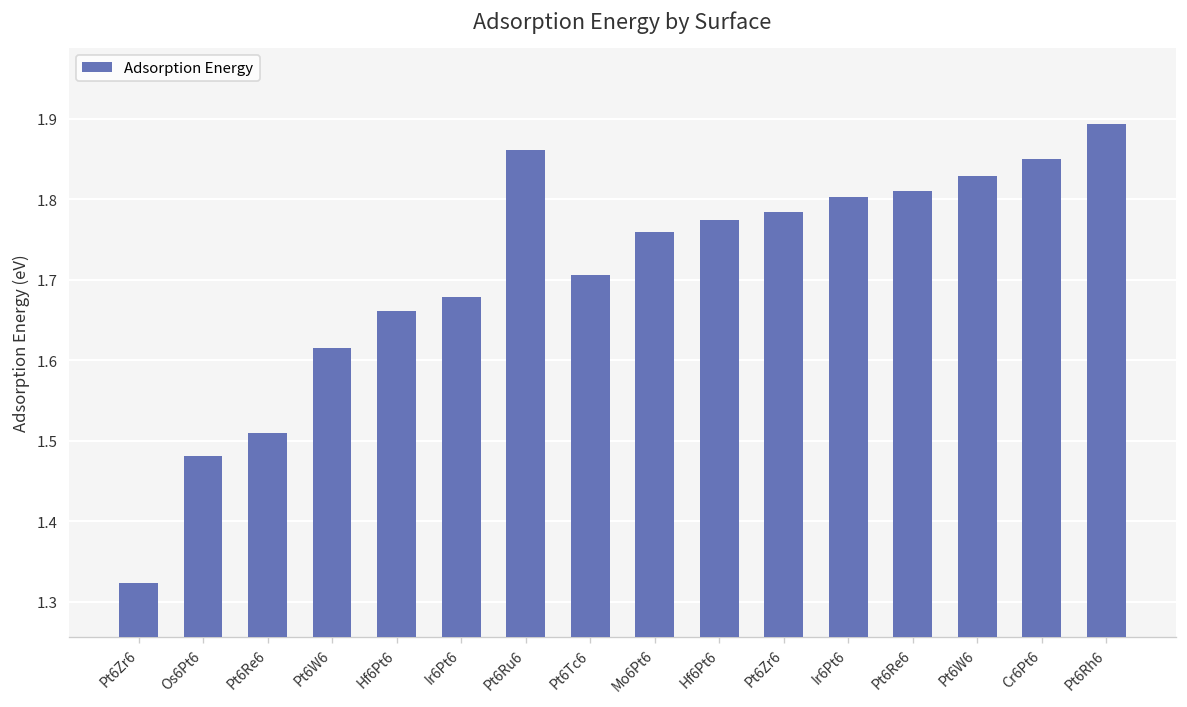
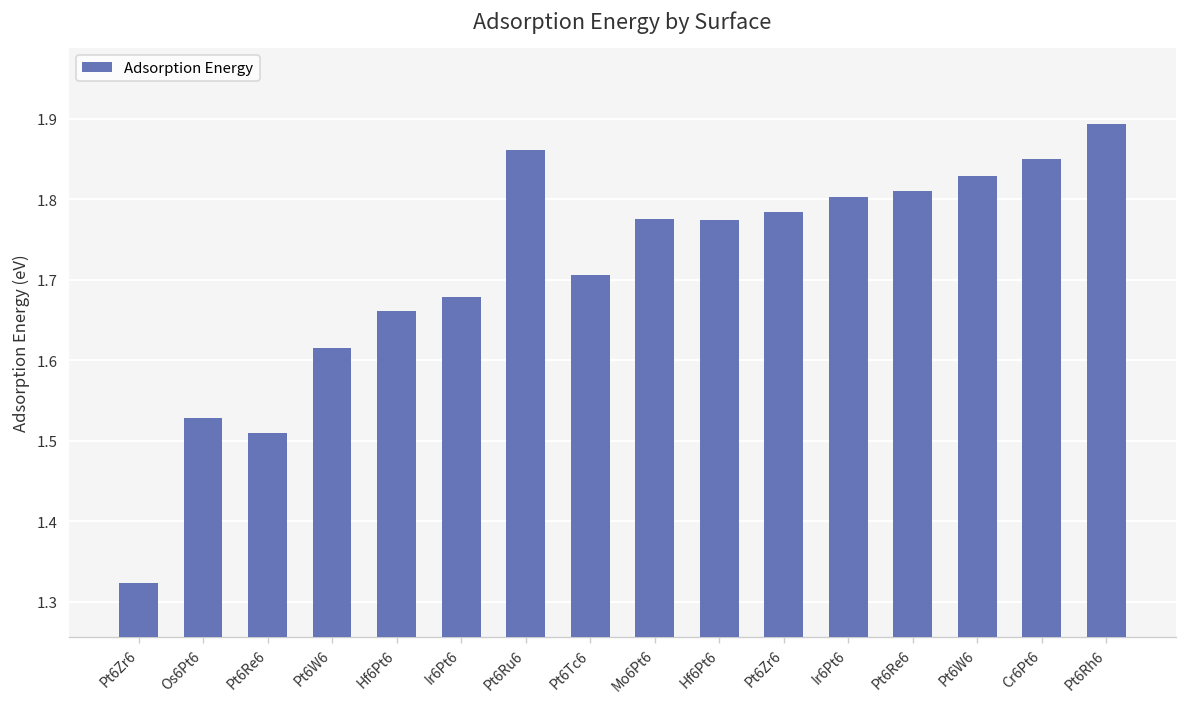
  {
-   "Os6Pt6": 1.48,
+   "Os6Pt6": 1.53,
    "Pt6Ru6": 1.86,
    "Pt6Tc6": 1.71,
-   "Mo6Pt6": 1.76,
+   "Mo6Pt6": 1.78,
    "Cr6Pt6": 1.85,
    "Pt6Rh6": 1.89
  }
